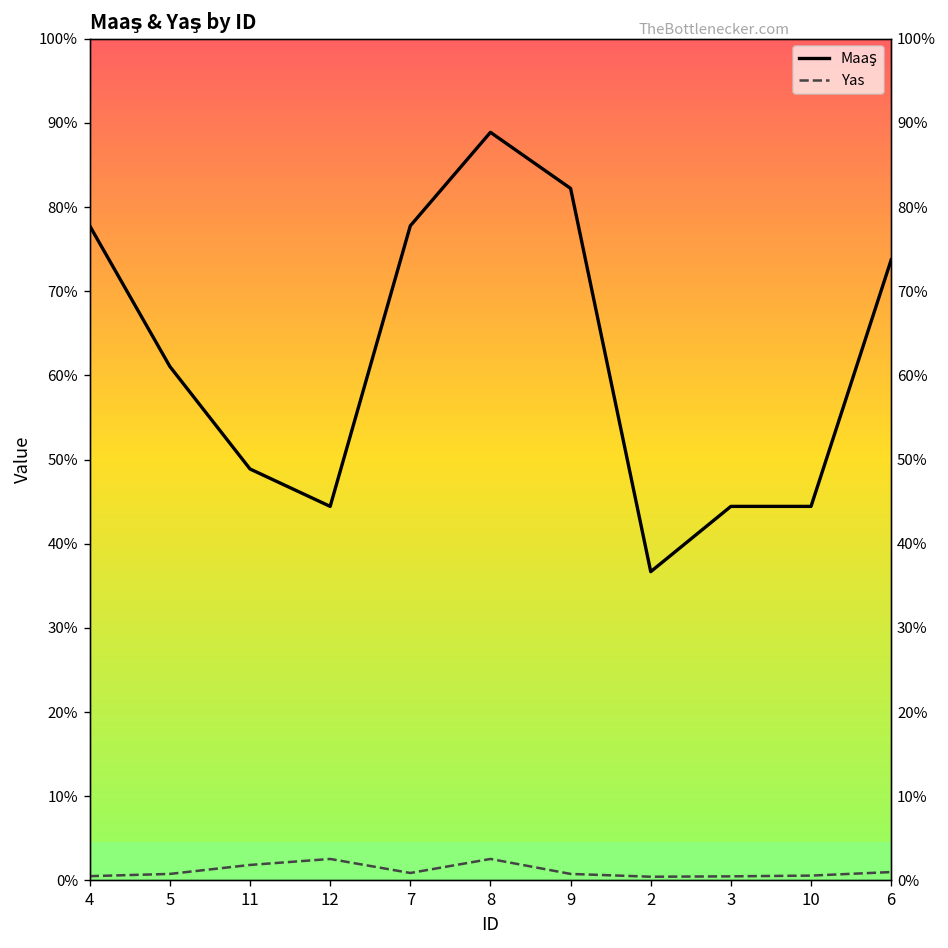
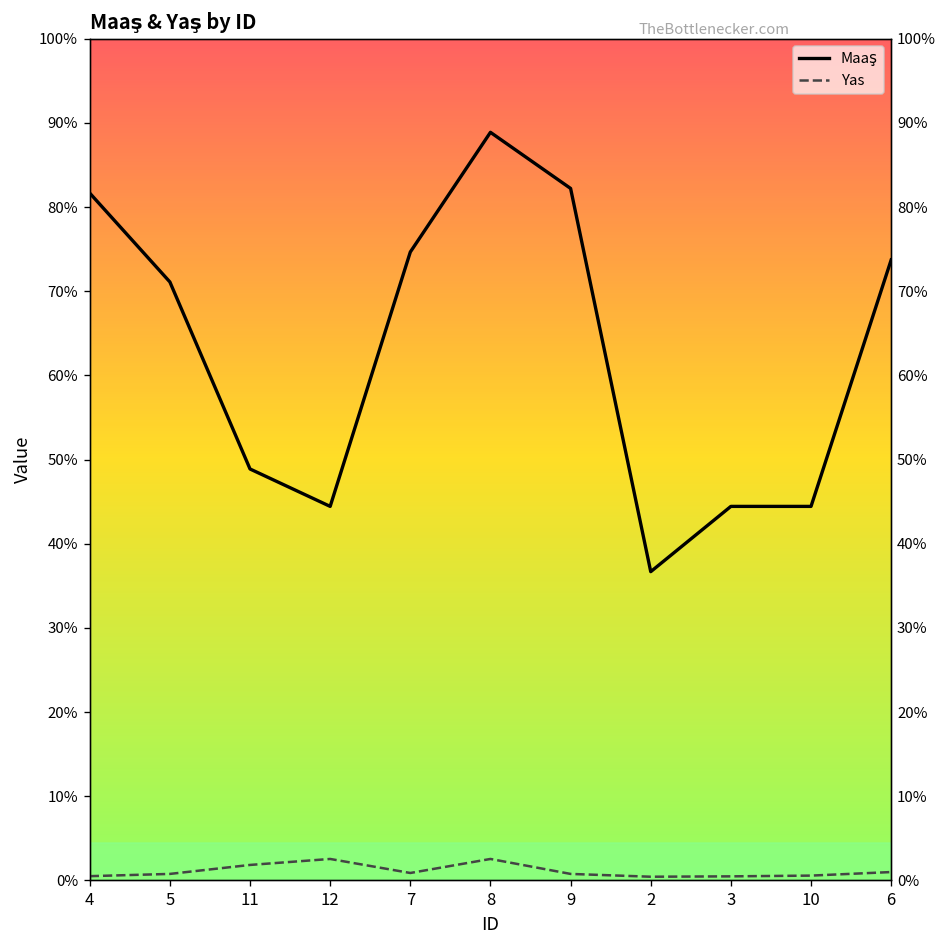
  {
    "Maaş": {
-     "4": "78%",
-     "5": "61%",
+     "4": "82%",
+     "5": "71%",
      "11": "49%",
      "12": "44%",
-     "7": "78%",
+     "7": "75%",
      "8": "89%",
      "9": "82%",
      "2": "37%",
      "3": "44%",
      "10": "44%",
      "6": "74%"
    }
  }
